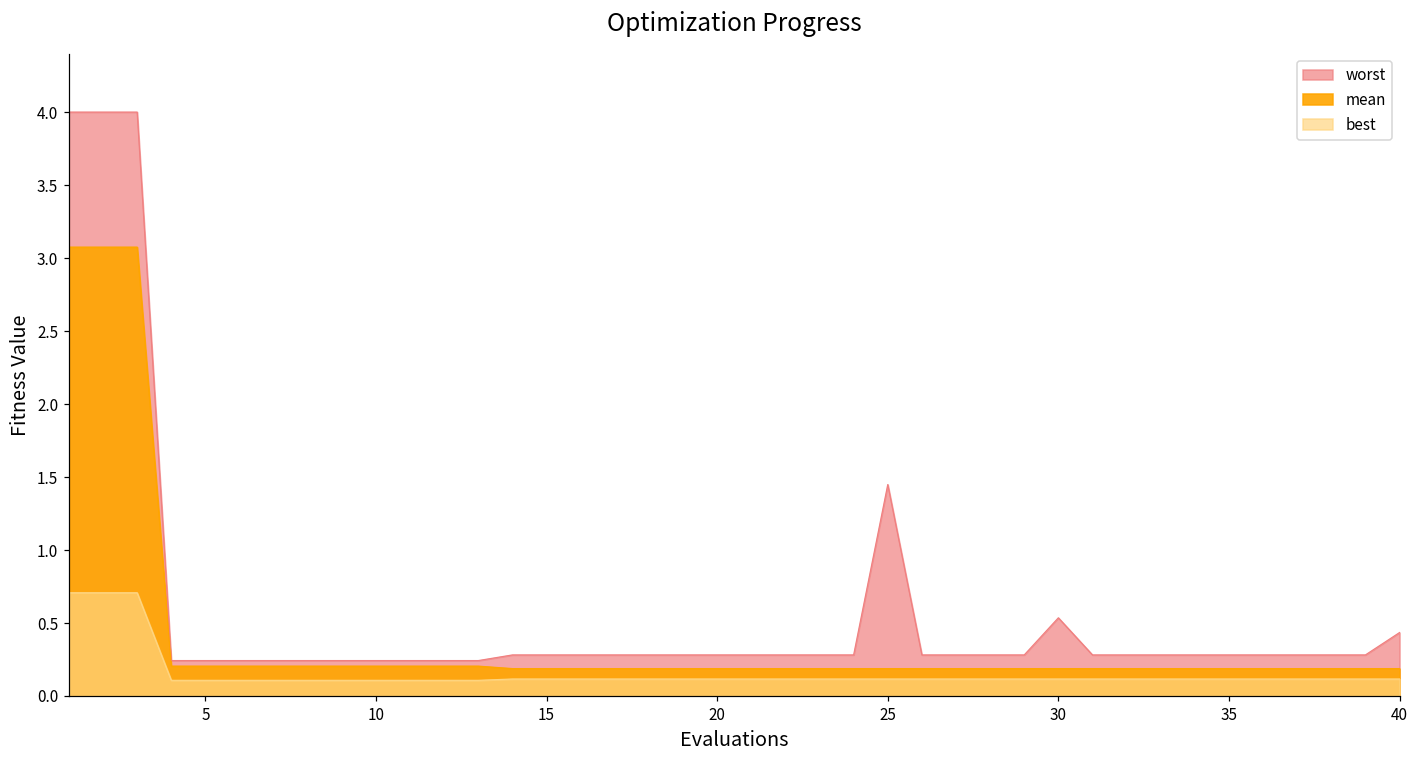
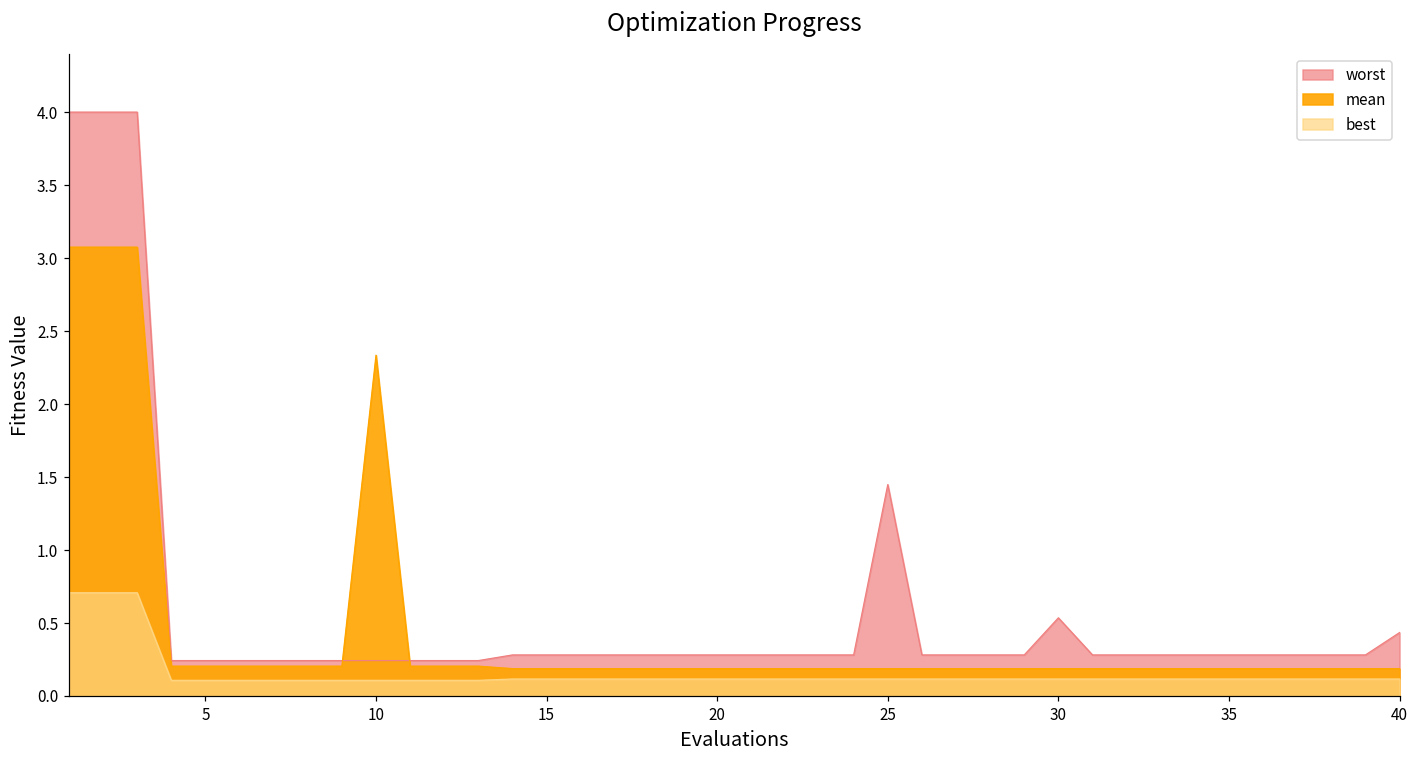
  {
    "worst": {
      "5": 0.24,
      "10": 0.24,
      "15": 0.28,
      "20": 0.28,
      "25": 1.45,
      "30": 0.54,
      "35": 0.28,
      "40": 0.43
    },
    "mean": {
      "5": 0.20,
-     "10": 0.20,
+     "10": 2.33,
      "15": 0.19,
      "20": 0.19,
      "25": 0.19,
      "30": 0.19,
      "35": 0.19,
      "40": 0.19
    },
    "best": {
      "5": 0.11,
      "10": 0.11,
      "15": 0.12,
      "20": 0.12,
      "25": 0.12,
      "30": 0.12,
      "35": 0.12,
      "40": 0.12
    }
  }
